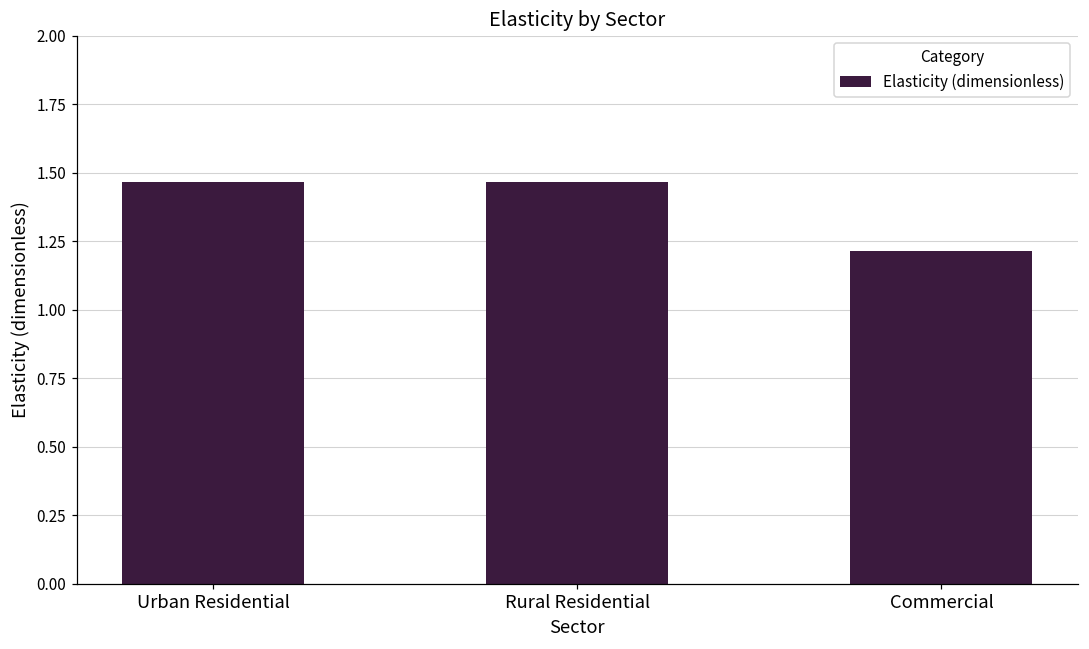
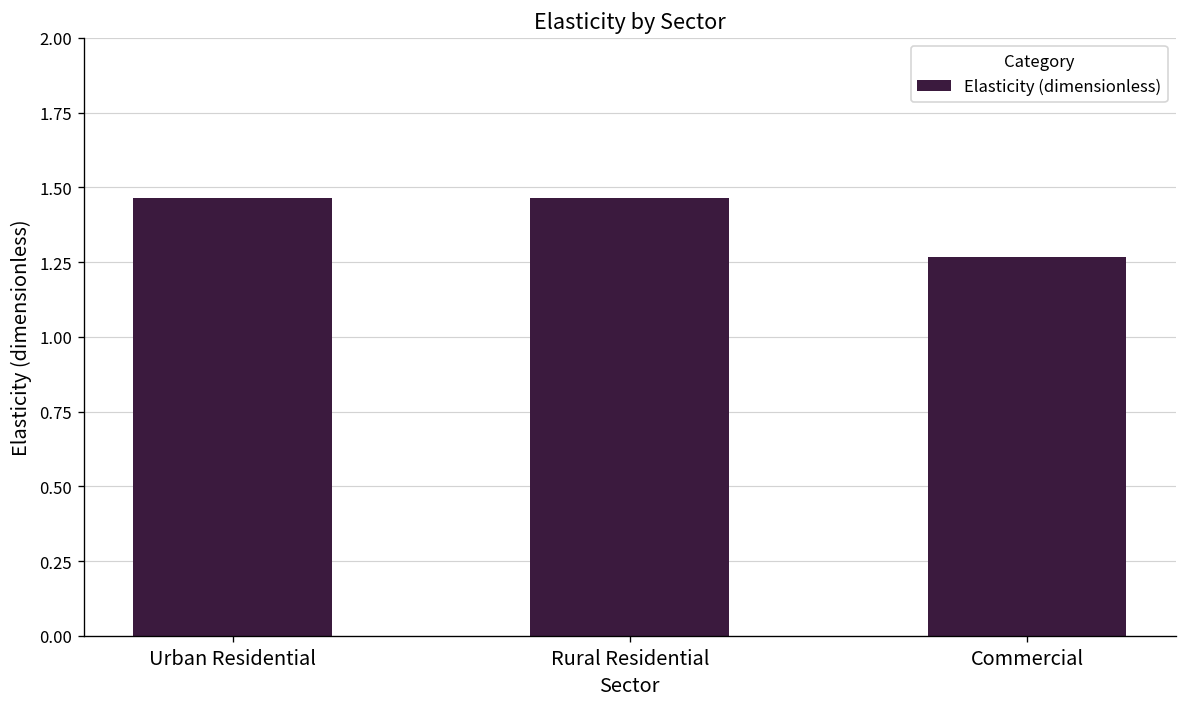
  {
    "Urban Residential": 1.47,
    "Rural Residential": 1.47,
-   "Commercial": 1.21
+   "Commercial": 1.27
  }
